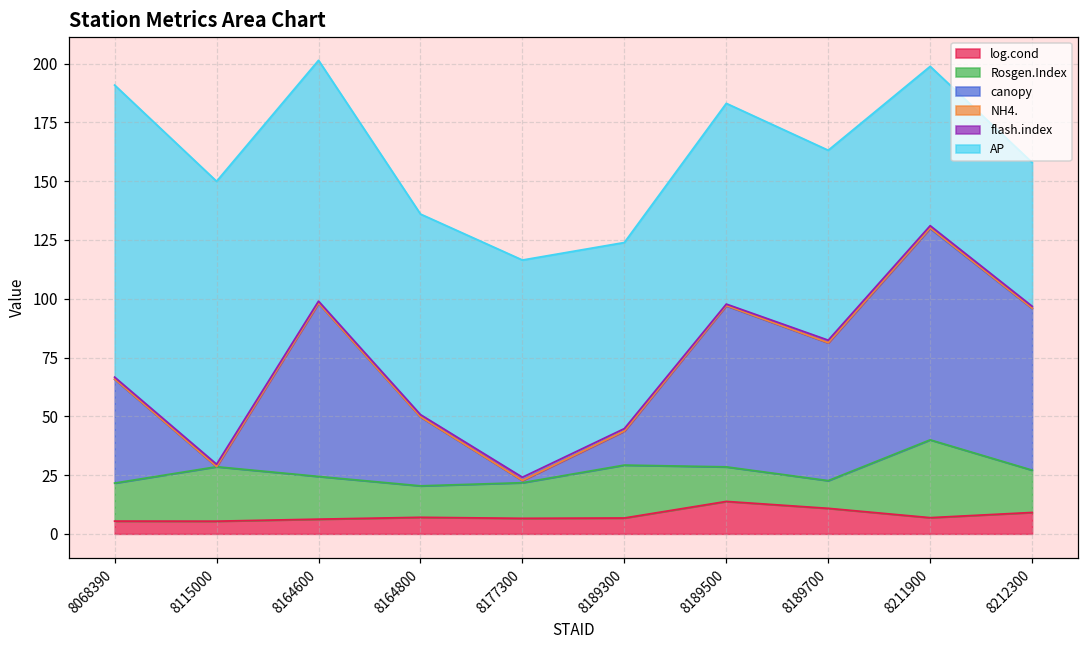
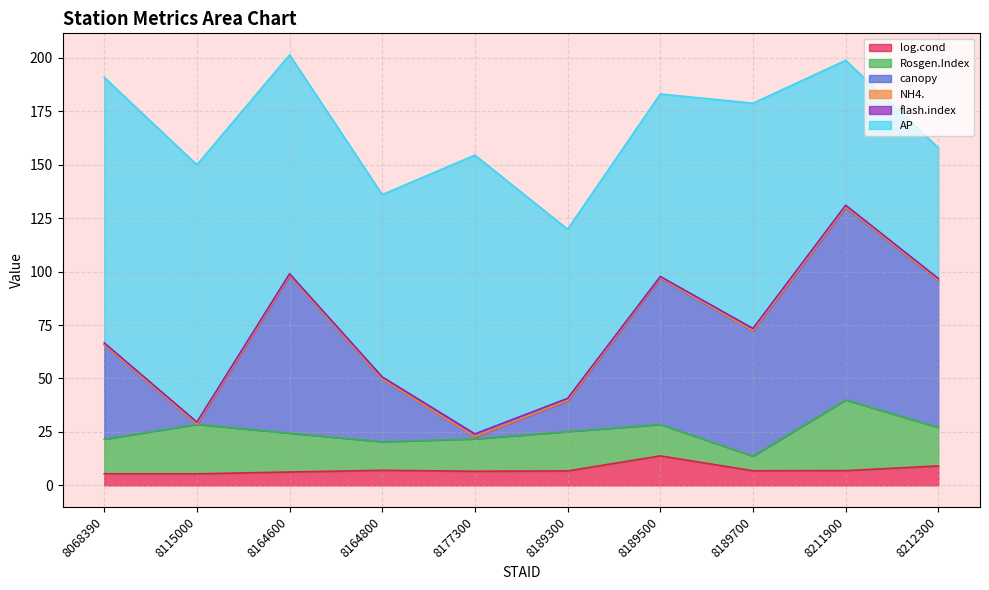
  {
    "log.cond": {
      "8068390": 5,
      "8115000": 5,
      "8164600": 6,
      "8164800": 7,
      "8177300": 7,
      "8189300": 7,
      "8189500": 14,
-     "8189700": 11,
+     "8189700": 7,
      "8211900": 7,
      "8212300": 9
    },
    "Rosgen.Index": {
      "8068390": 16,
      "8164600": 18,
      "8164800": 13,
-     "8189300": 22,
+     "8189300": 18,
      "8189500": 15,
-     "8189700": 12,
+     "8189700": 7,
      "8211900": 33,
      "8212300": 18
    },
    "flash.index": {
      "8177300": 1
    },
    "AP": {
      "8068390": 124,
      "8115000": 120,
      "8164600": 102,
      "8164800": 85,
-     "8177300": 92,
+     "8177300": 130,
      "8189300": 79,
      "8189500": 85,
-     "8189700": 81,
+     "8189700": 105,
      "8211900": 68,
      "8212300": 61
    }
  }
